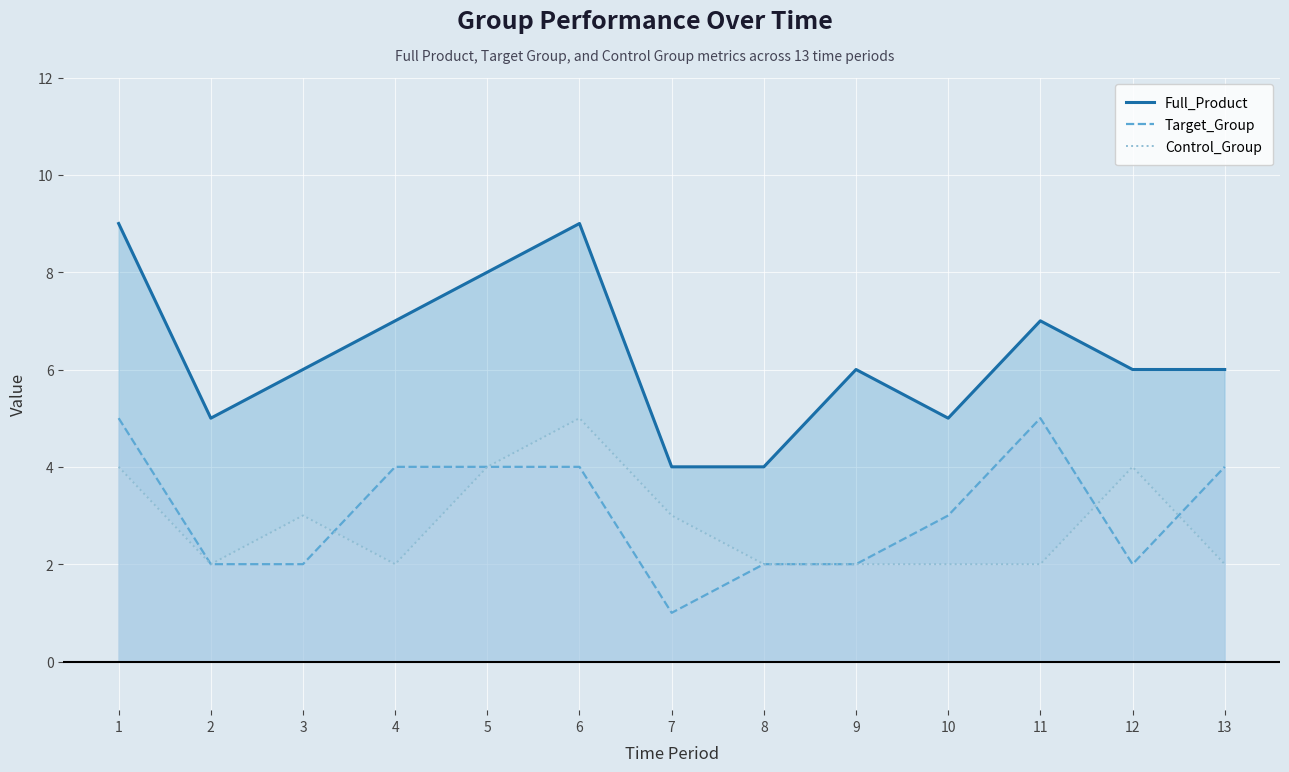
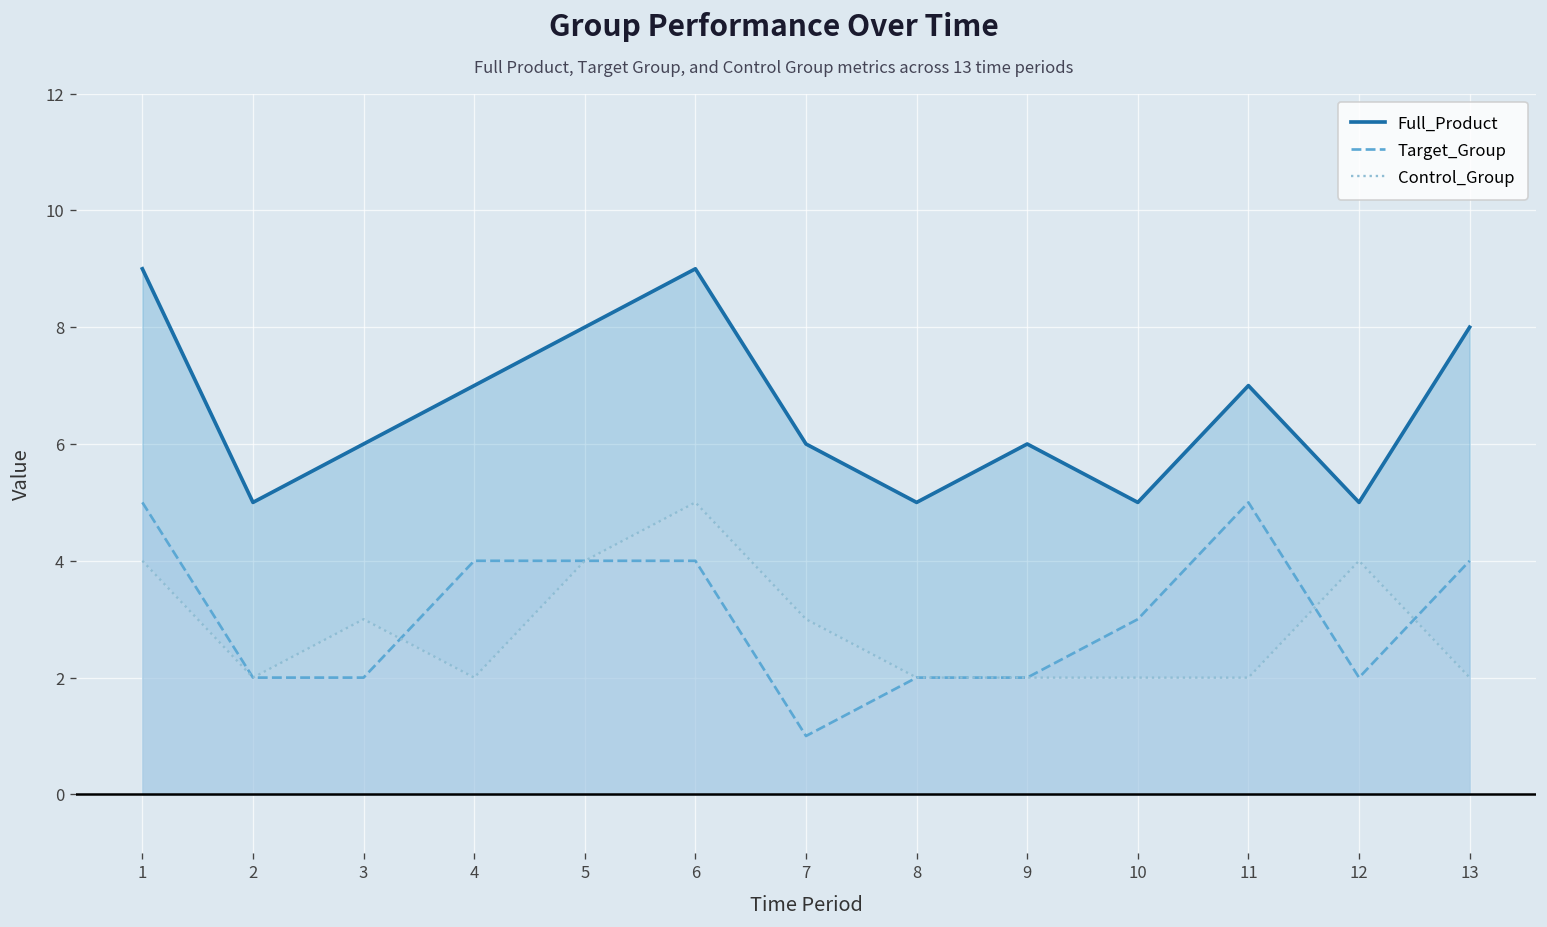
  {
    "Full_Product": {
      "1": 9,
      "2": 5,
      "3": 6,
      "4": 7,
      "5": 8,
      "6": 9,
-     "7": 4,
-     "8": 4,
+     "7": 6,
+     "8": 5,
      "9": 6,
      "10": 5,
      "11": 7,
-     "12": 6,
-     "13": 6
+     "12": 5,
+     "13": 8
    }
  }
